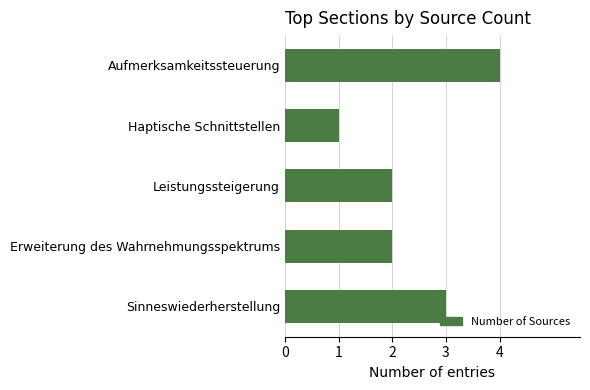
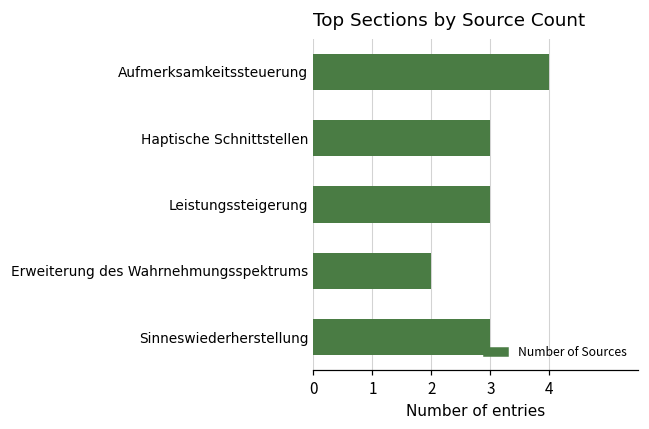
  {
    "Aufmerksamkeitssteuerung": 4,
-   "Haptische Schnittstellen": 1,
-   "Leistungssteigerung": 2,
+   "Haptische Schnittstellen": 3,
+   "Leistungssteigerung": 3,
    "Erweiterung des Wahrnehmungsspektrums": 2,
    "Sinneswiederherstellung": 3
  }
